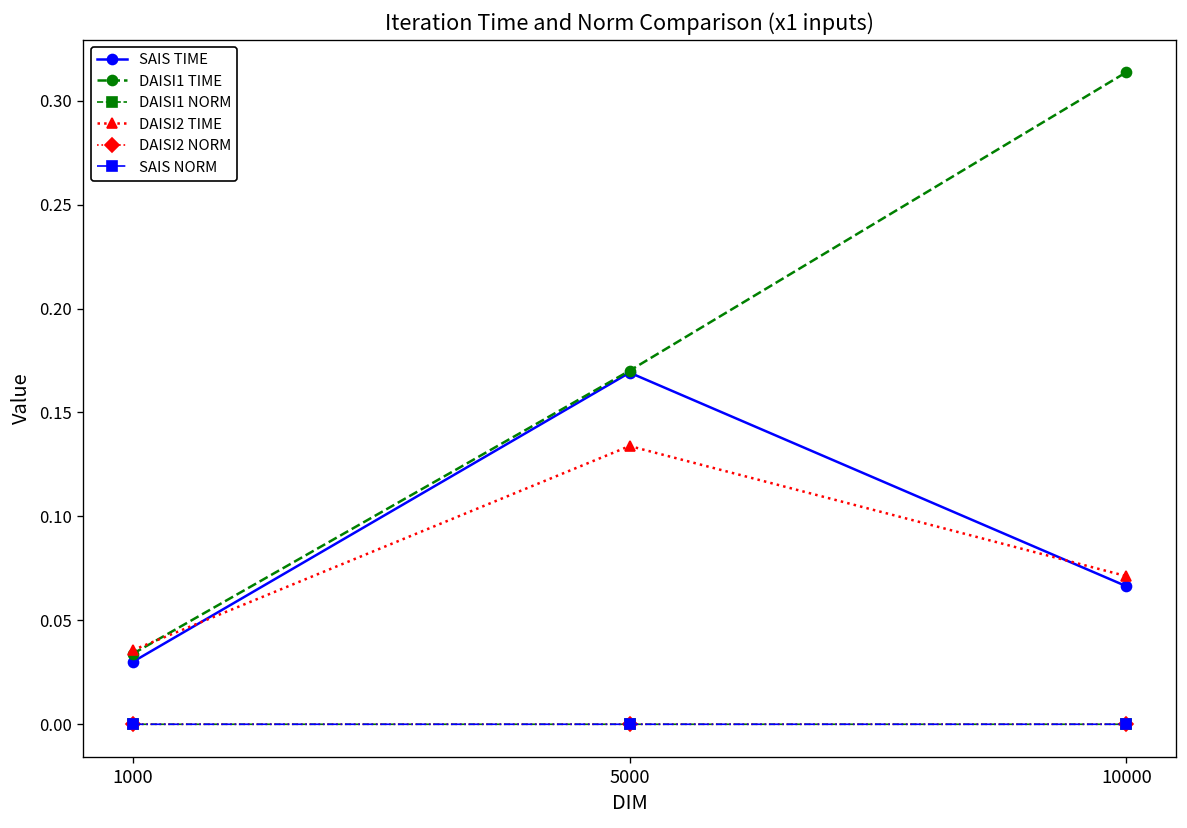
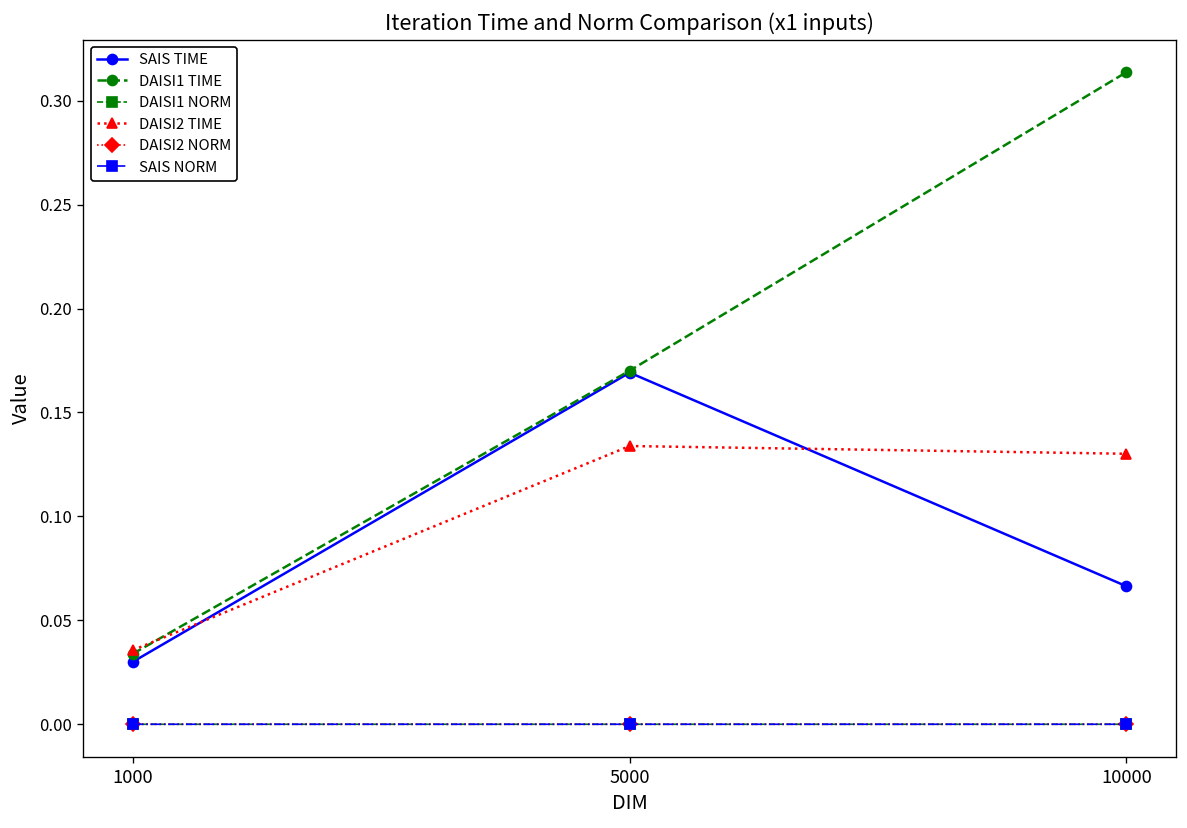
  {
    "DAISI1 TIME": {
      "1000": 0.034,
      "10000": 0.314
    },
    "DAISI2 TIME": {
      "1000": 0.036,
      "5000": 0.134,
-     "10000": 0.071
+     "10000": 0.130
    }
  }
